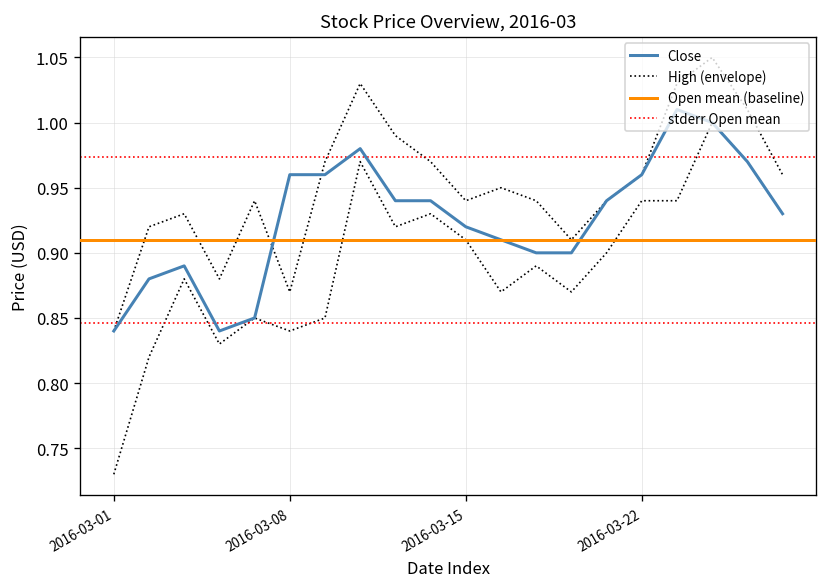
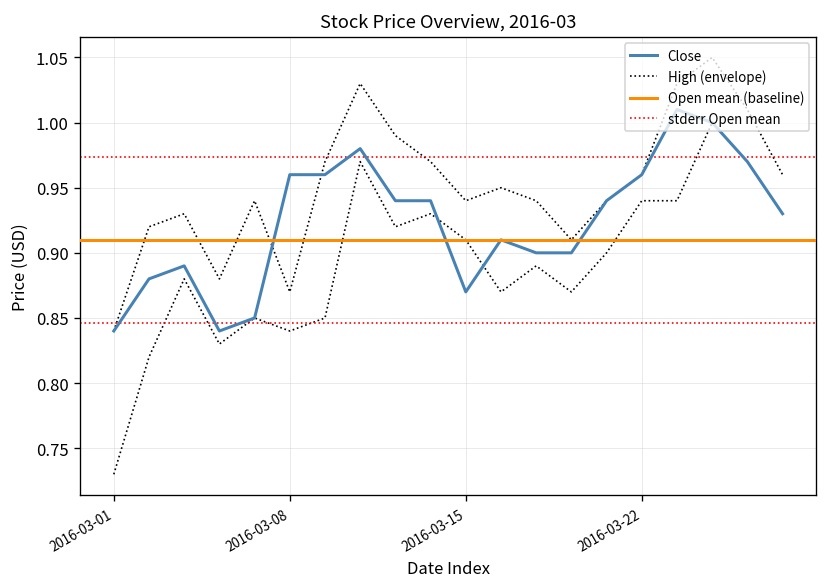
  {
    "Close": {
      "2016-03-08": 0.96,
-     "2016-03-15": 0.92
+     "2016-03-15": 0.87
    }
  }
